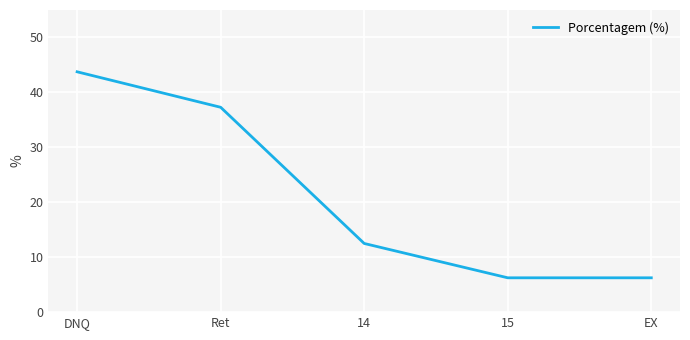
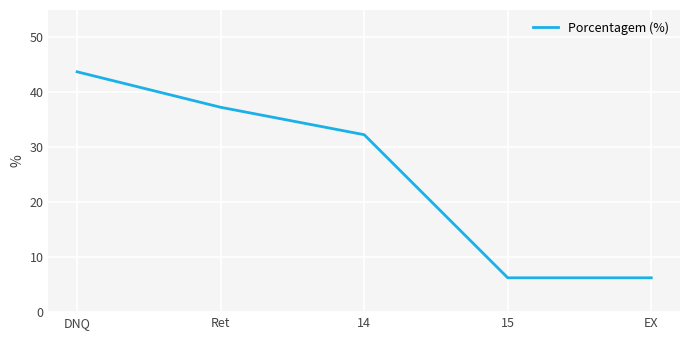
  {
    "DNQ": 44,
    "Ret": 37,
-   "14": 13,
+   "14": 32,
    "15": 6,
    "EX": 6
  }
